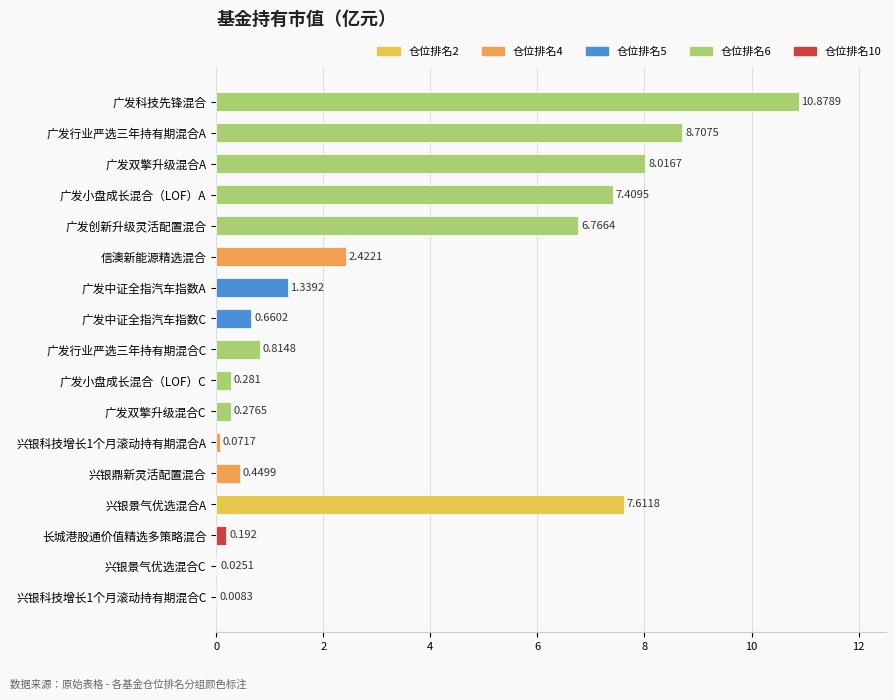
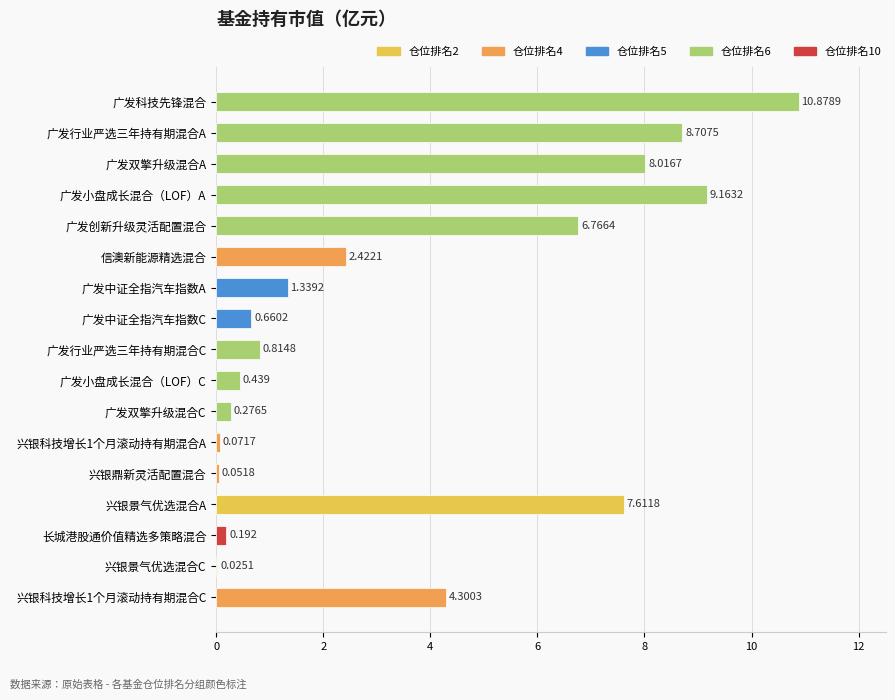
  {
    "广发科技先锋混合": 10.8789,
    "广发行业严选三年持有期混合A": 8.7075,
    "广发双擎升级混合A": 8.0167,
-   "广发小盘成长混合（LOF）A": 7.4095,
+   "广发小盘成长混合（LOF）A": 9.1632,
    "广发创新升级灵活配置混合": 6.7664,
    "信澳新能源精选混合": 2.4221,
    "广发中证全指汽车指数A": 1.3392,
    "广发中证全指汽车指数C": 0.6602,
    "广发行业严选三年持有期混合C": 0.8148,
-   "广发小盘成长混合（LOF）C": 0.281,
+   "广发小盘成长混合（LOF）C": 0.439,
    "广发双擎升级混合C": 0.2765,
    "兴银科技增长1个月滚动持有期混合A": 0.0717,
-   "兴银鼎新灵活配置混合": 0.4499,
+   "兴银鼎新灵活配置混合": 0.0518,
    "兴银景气优选混合A": 7.6118,
    "长城港股通价值精选多策略混合": 0.192,
    "兴银景气优选混合C": 0.0251,
-   "兴银科技增长1个月滚动持有期混合C": 0.0083
+   "兴银科技增长1个月滚动持有期混合C": 4.3003
  }
